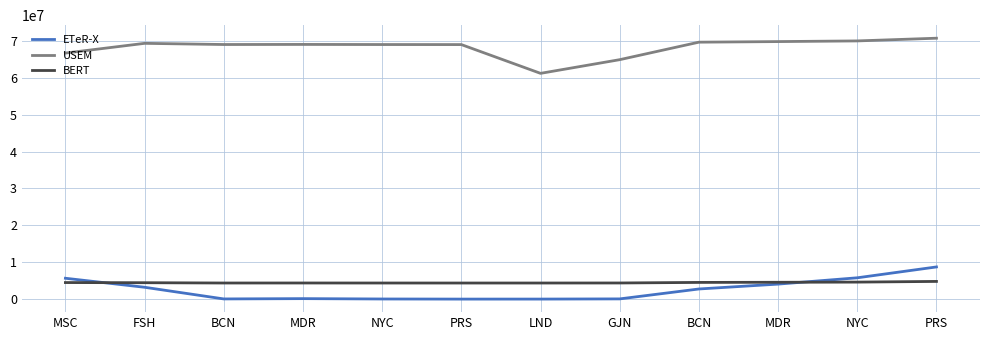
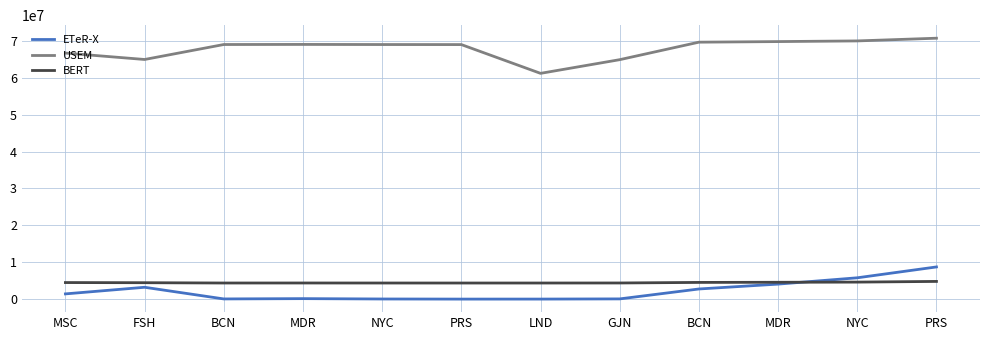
  {
    "ETeR-X": {
-     "MSC": 6000000,
+     "MSC": 1000000,
      "FSH": 3000000,
      "LND": 0,
      "GJN": 0
    },
    "USEM": {
      "MSC": 67000000,
-     "FSH": 69000000,
+     "FSH": 65000000,
      "LND": 61000000,
      "GJN": 65000000
    },
    "BERT": {
      "MSC": 5000000,
      "FSH": 4000000,
      "LND": 4000000,
      "GJN": 4000000
    }
  }
